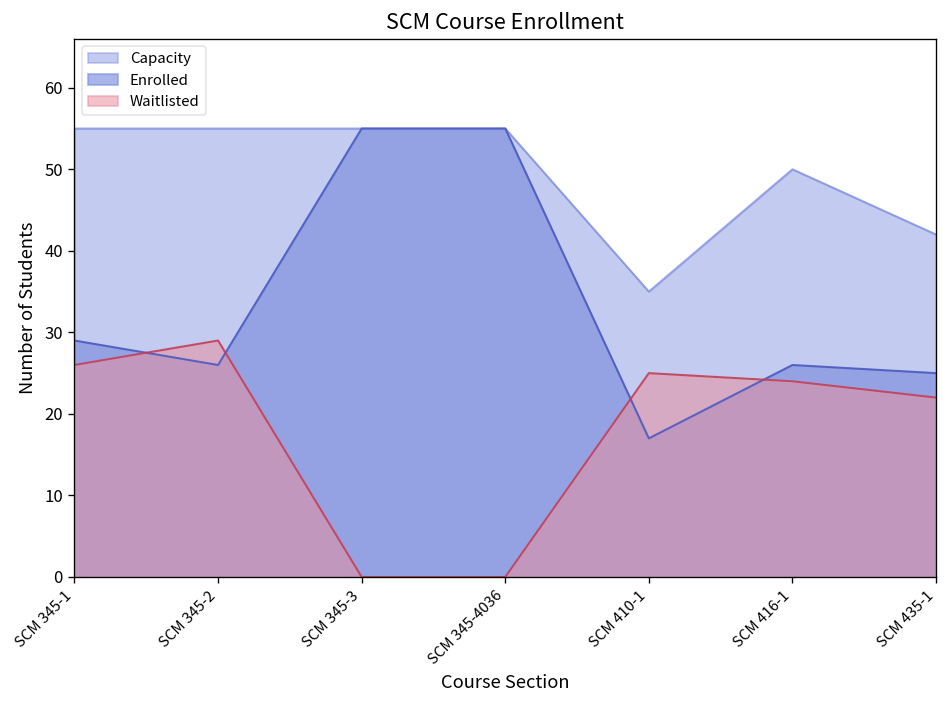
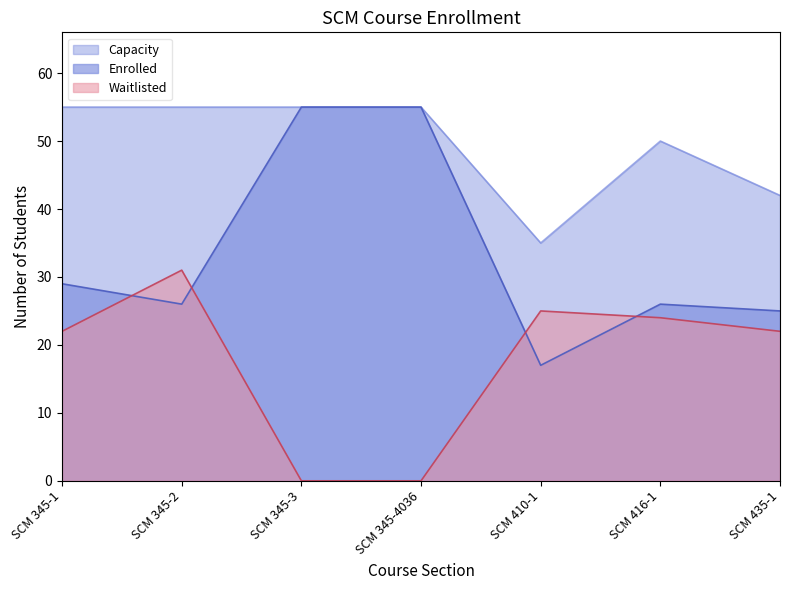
  {
    "Waitlisted": {
-     "SCM 345-1": 26,
-     "SCM 345-2": 29,
+     "SCM 345-1": 22,
+     "SCM 345-2": 31,
      "SCM 345-3": 0,
      "SCM 345-4036": 0,
      "SCM 410-1": 25,
      "SCM 416-1": 24,
      "SCM 435-1": 22
    }
  }
